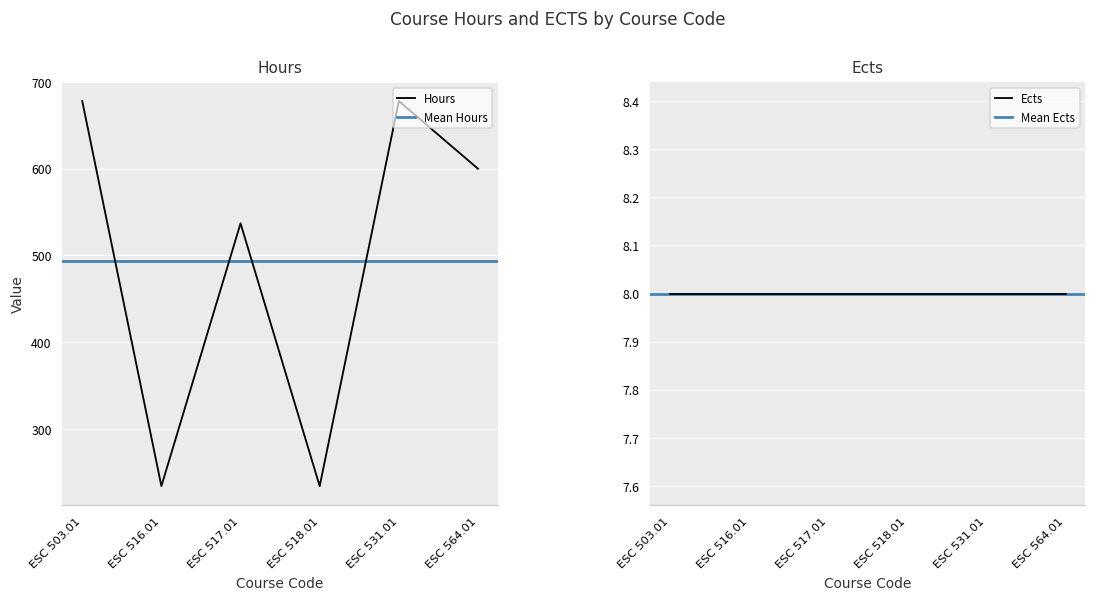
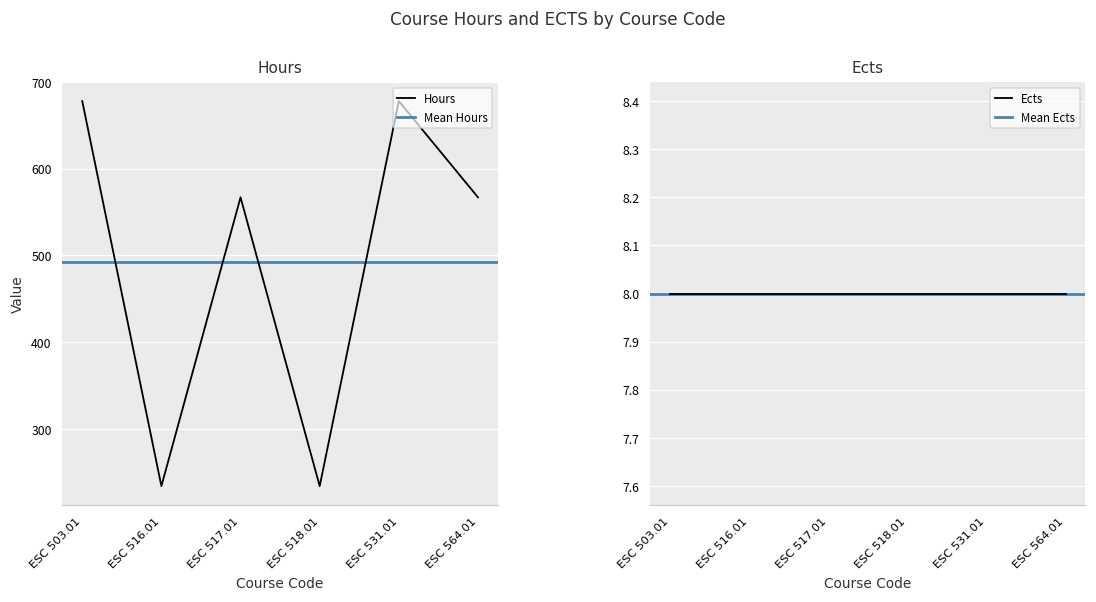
  {
    "Hours": {
      "ESC 503.01": 680,
      "ESC 516.01": 230,
-     "ESC 517.01": 540,
+     "ESC 517.01": 570,
      "ESC 518.01": 230,
-     "ESC 564.01": 600
+     "ESC 564.01": 570
    },
    "Ects": {
      "ESC 503.01": 8.00,
      "ESC 516.01": 8.00,
      "ESC 517.01": 8.00,
      "ESC 518.01": 8.00,
      "ESC 531.01": 8.00,
      "ESC 564.01": 8.00
    }
  }
